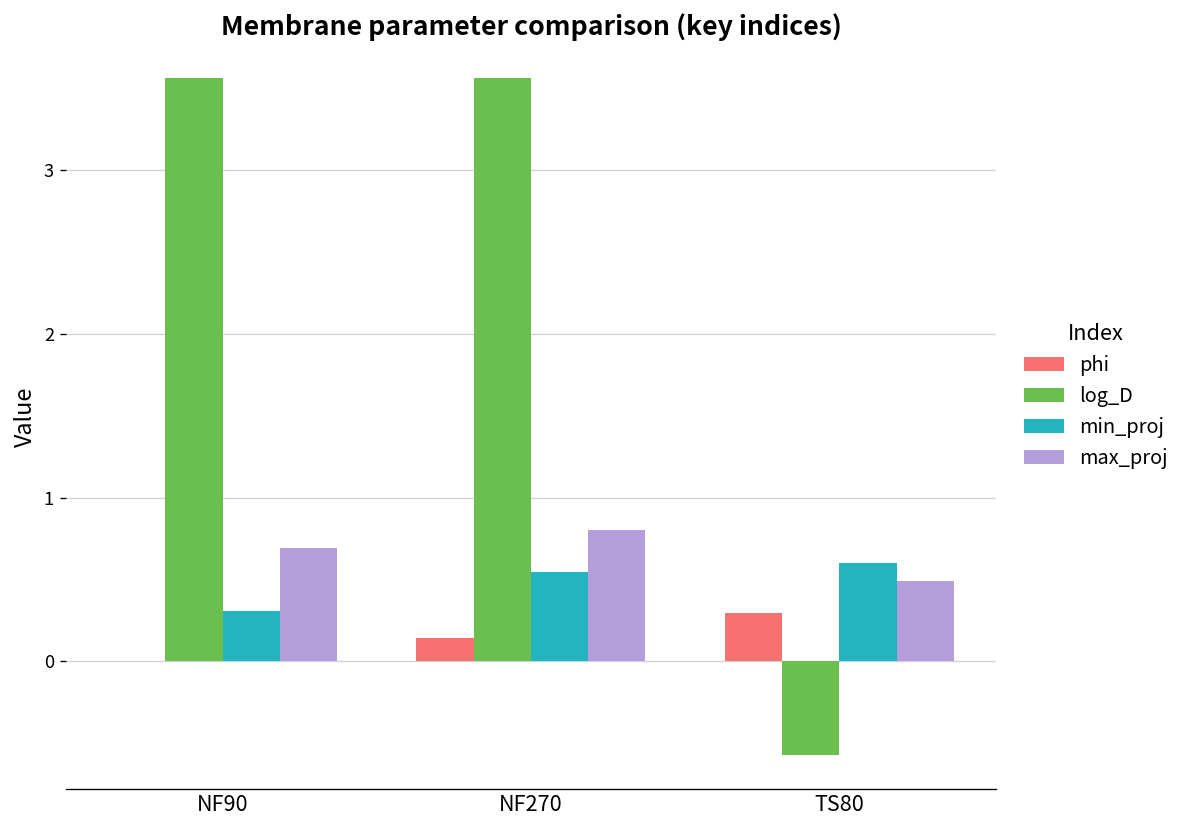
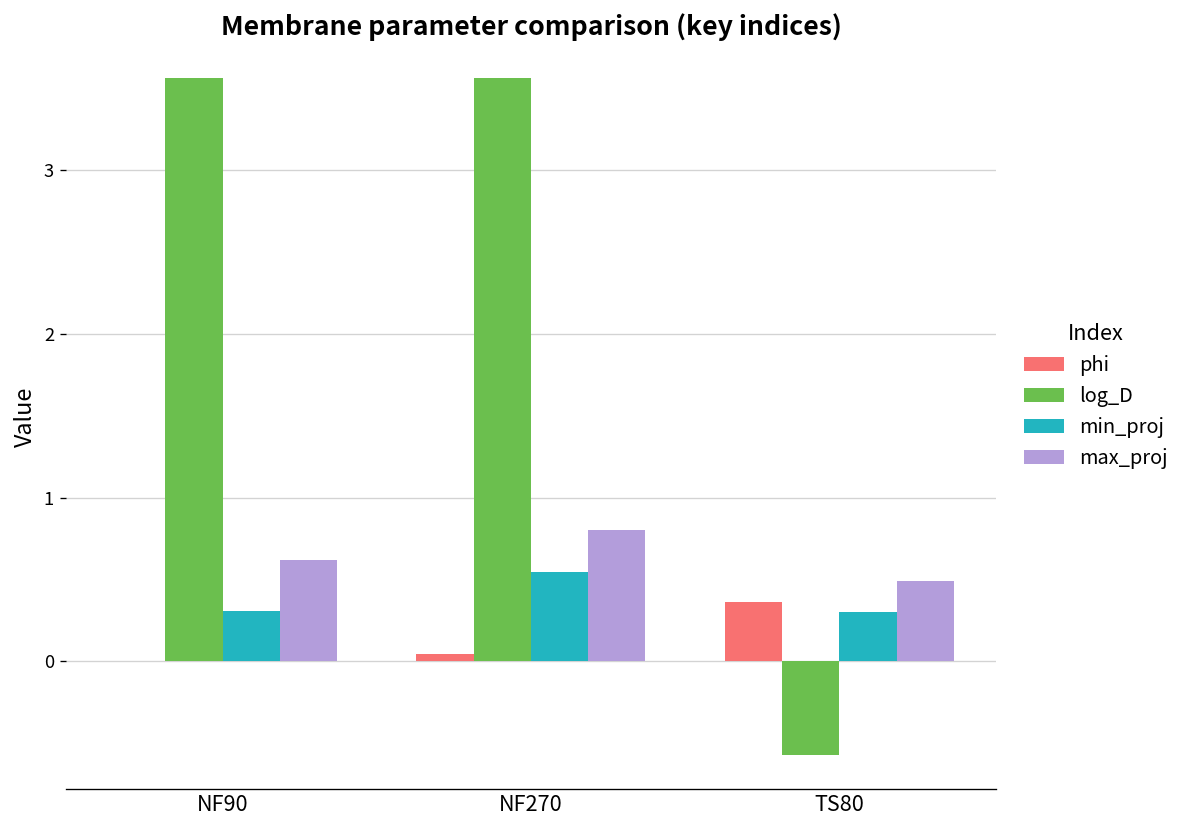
  {
    "phi": {
-     "NF270": 0.14,
-     "TS80": 0.30
+     "NF270": 0.04,
+     "TS80": 0.36
    },
    "log_D": {
      "NF90": 3.56,
      "NF270": 3.56,
      "TS80": -0.57
    },
    "min_proj": {
      "NF90": 0.3,
      "NF270": 0.55,
-     "TS80": 0.6
+     "TS80": 0.3
    },
    "max_proj": {
-     "NF90": 0.69,
+     "NF90": 0.62,
      "NF270": 0.80,
      "TS80": 0.49
    }
  }
